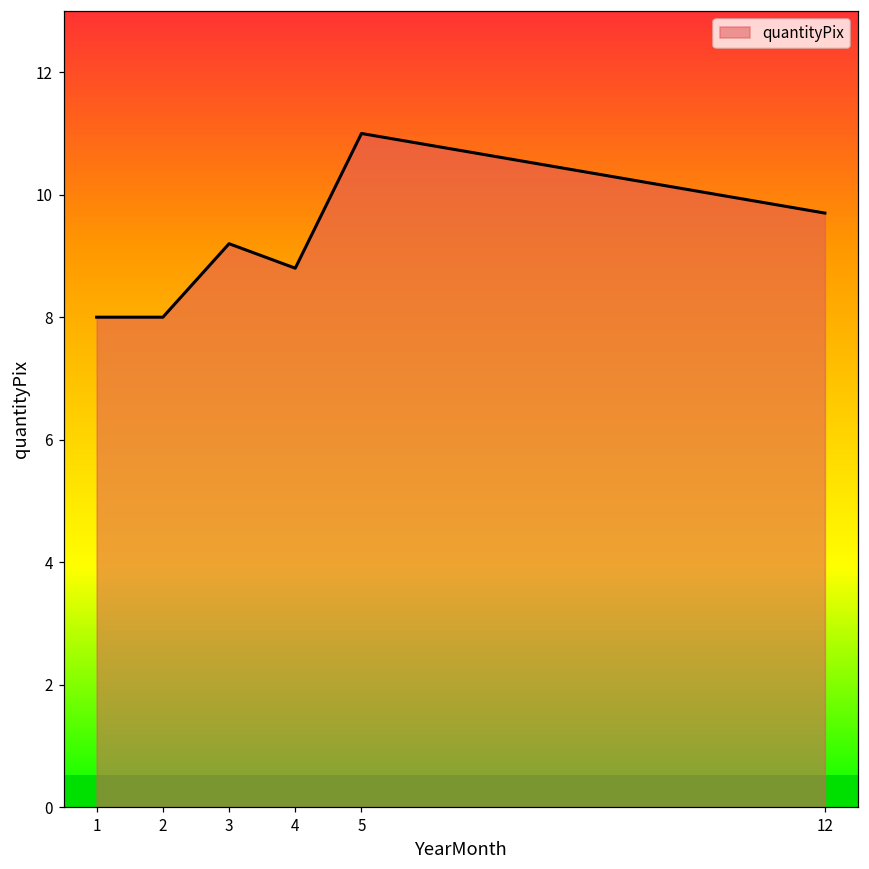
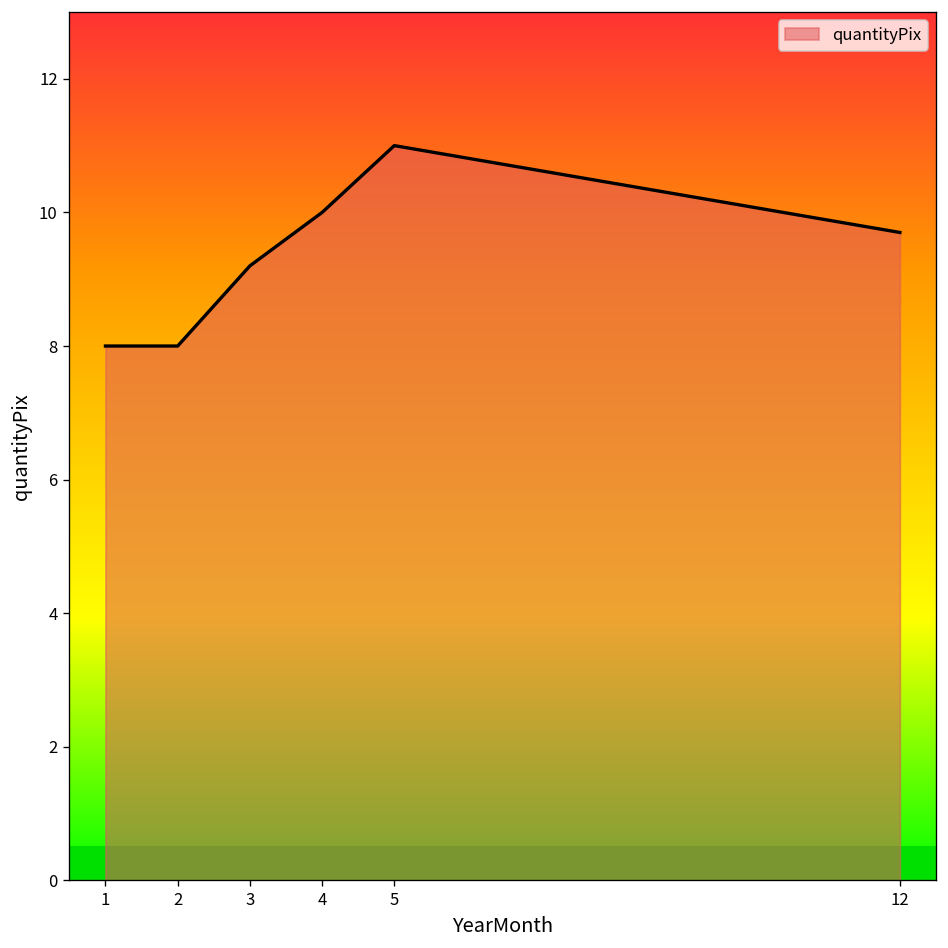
  {
    "1": 8.0,
    "2": 8.0,
    "3": 9.2,
-   "4": 8.8,
+   "4": 10.0,
    "5": 11.0,
    "12": 9.7
  }
